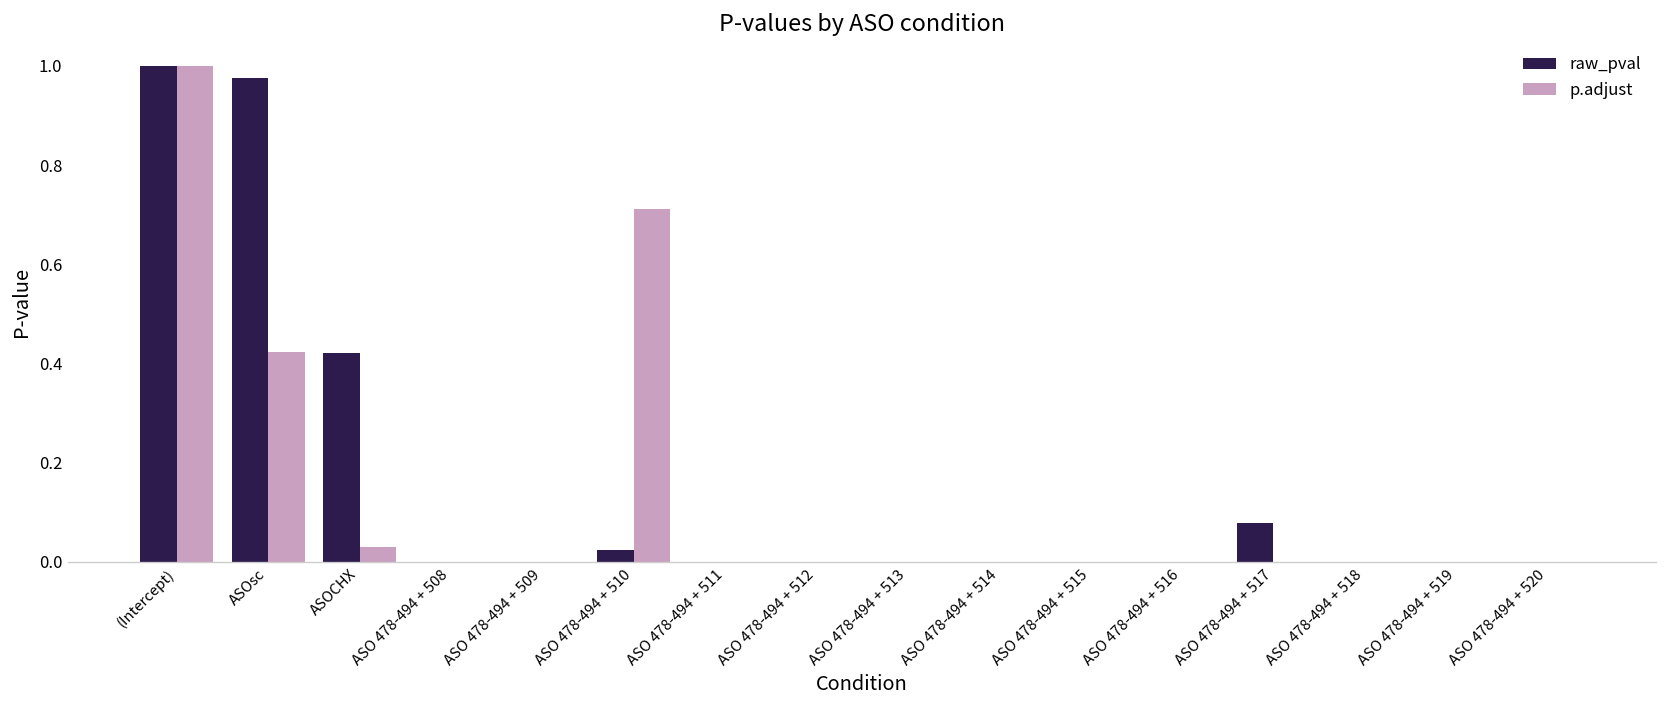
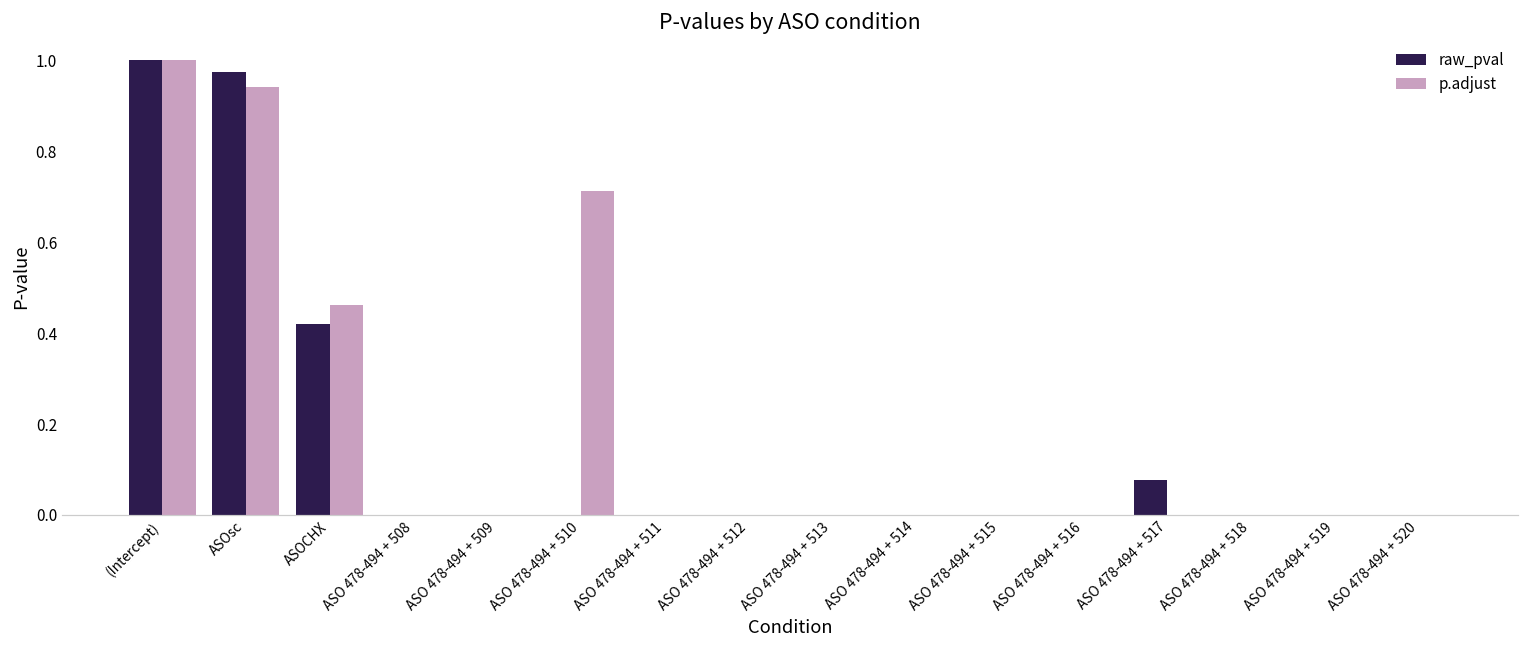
  {
    "raw_pval": {
      "(Intercept)": 1.00,
      "ASOsc": 0.98,
      "ASOCHX": 0.42,
-     "ASO 478-494 + 510": 0.02,
+     "ASO 478-494 + 510": 0.00,
      "ASO 478-494 + 517": 0.08
    },
    "p.adjust": {
      "(Intercept)": 1.00,
-     "ASOsc": 0.42,
-     "ASOCHX": 0.03,
+     "ASOsc": 0.94,
+     "ASOCHX": 0.46,
      "ASO 478-494 + 510": 0.71
    }
  }
